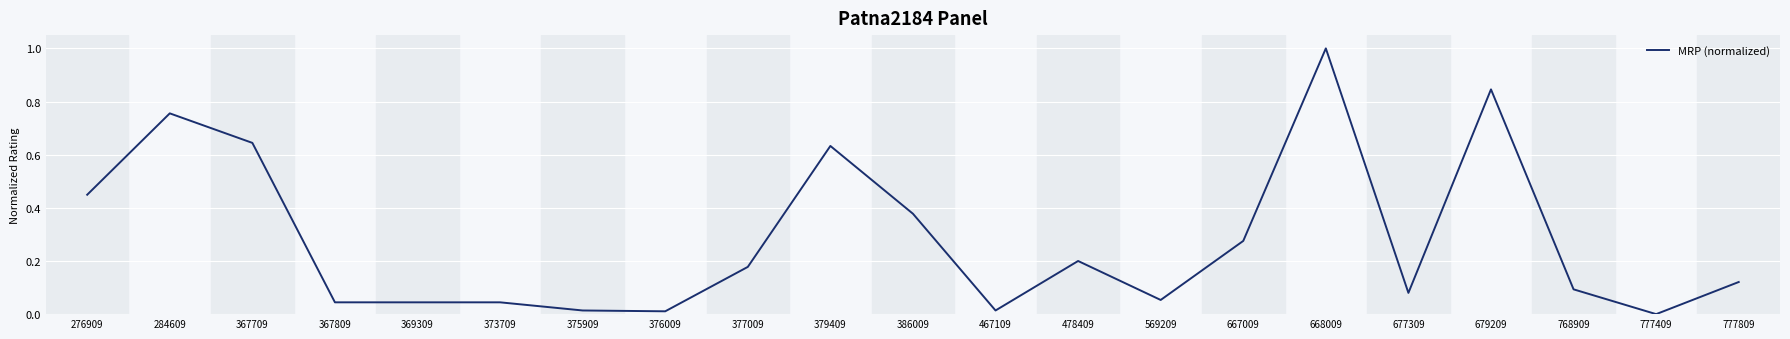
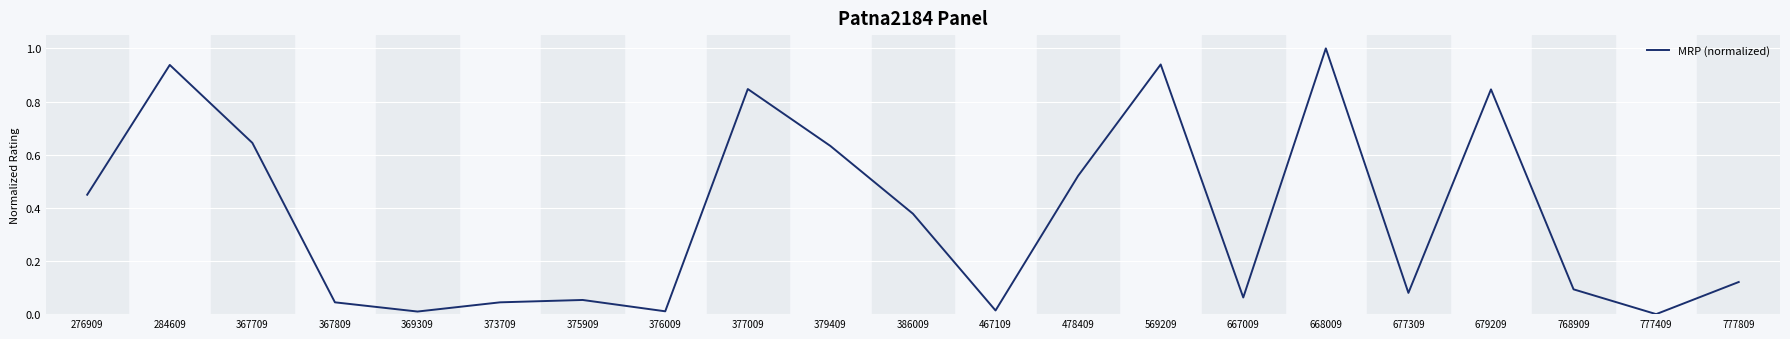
  {
    "276909": 0.45,
-   "284609": 0.76,
+   "284609": 0.94,
    "367709": 0.64,
    "367809": 0.04,
-   "369309": 0.04,
+   "369309": 0.01,
    "373709": 0.04,
-   "375909": 0.01,
+   "375909": 0.05,
    "376009": 0.01,
-   "377009": 0.18,
+   "377009": 0.85,
    "379409": 0.63,
    "386009": 0.38,
    "467109": 0.01,
-   "478409": 0.20,
-   "569209": 0.05,
-   "667009": 0.28,
+   "478409": 0.52,
+   "569209": 0.94,
+   "667009": 0.06,
    "668009": 1.00,
    "677309": 0.08,
    "679209": 0.85,
    "768909": 0.09,
    "777409": 0.00,
    "777809": 0.12
  }
